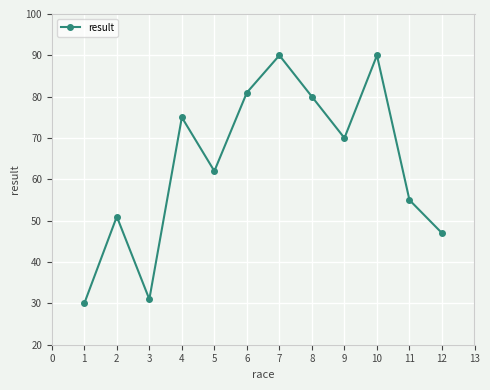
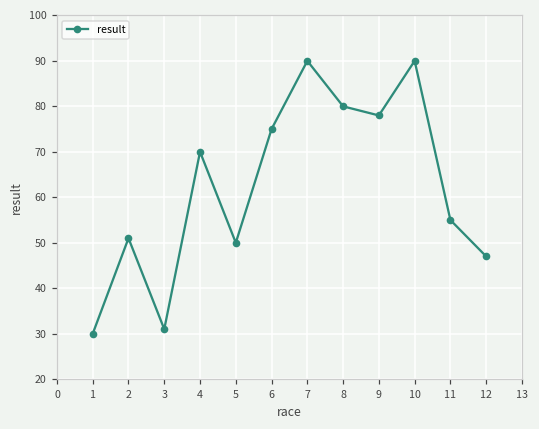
  {
    "1": 30,
    "2": 51,
    "3": 31,
-   "4": 75,
-   "5": 62,
-   "6": 81,
+   "4": 70,
+   "5": 50,
+   "6": 75,
    "7": 90,
    "8": 80,
-   "9": 70,
+   "9": 78,
    "10": 90,
    "11": 55,
    "12": 47
  }
